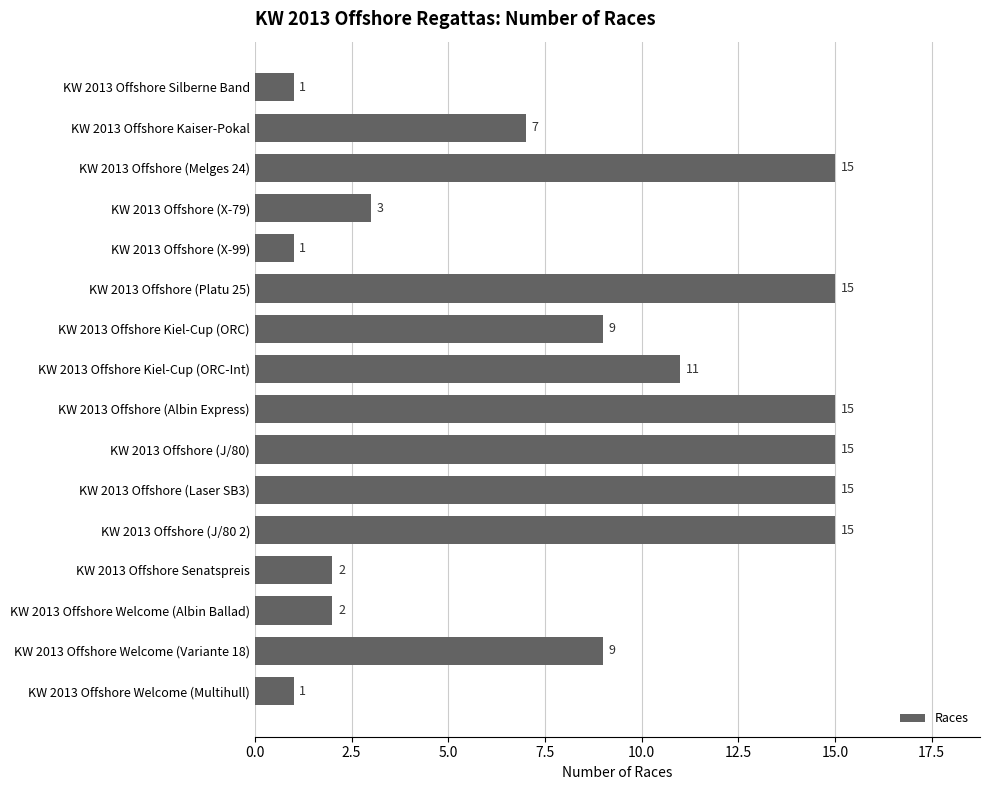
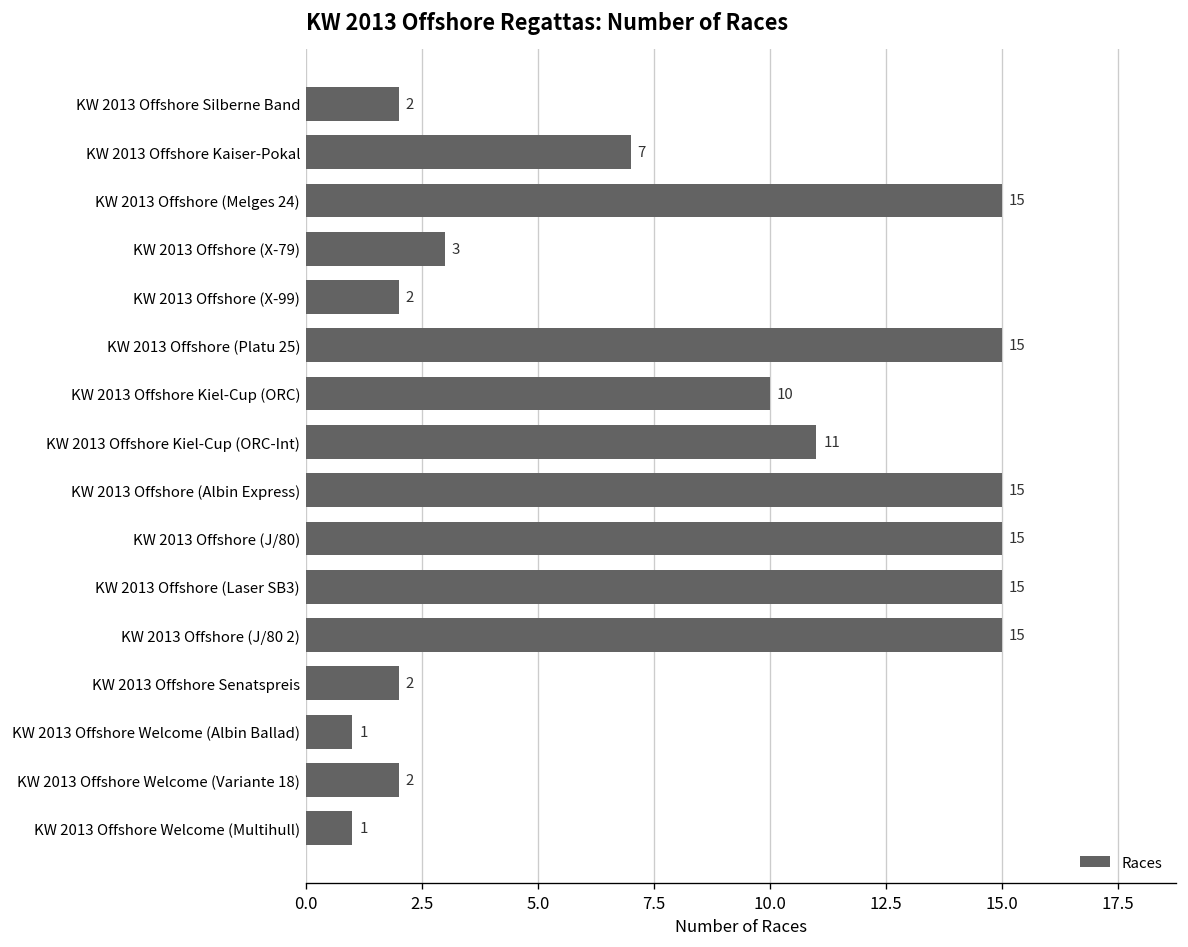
  {
-   "KW 2013 Offshore Silberne Band": 1,
+   "KW 2013 Offshore Silberne Band": 2,
    "KW 2013 Offshore Kaiser-Pokal": 7,
    "KW 2013 Offshore (Melges 24)": 15,
    "KW 2013 Offshore (X-79)": 3,
-   "KW 2013 Offshore (X-99)": 1,
+   "KW 2013 Offshore (X-99)": 2,
    "KW 2013 Offshore (Platu 25)": 15,
-   "KW 2013 Offshore Kiel-Cup (ORC)": 9,
+   "KW 2013 Offshore Kiel-Cup (ORC)": 10,
    "KW 2013 Offshore Kiel-Cup (ORC-Int)": 11,
    "KW 2013 Offshore (Albin Express)": 15,
    "KW 2013 Offshore (J/80)": 15,
    "KW 2013 Offshore (Laser SB3)": 15,
    "KW 2013 Offshore (J/80 2)": 15,
    "KW 2013 Offshore Senatspreis": 2,
-   "KW 2013 Offshore Welcome (Albin Ballad)": 2,
-   "KW 2013 Offshore Welcome (Variante 18)": 9,
+   "KW 2013 Offshore Welcome (Albin Ballad)": 1,
+   "KW 2013 Offshore Welcome (Variante 18)": 2,
    "KW 2013 Offshore Welcome (Multihull)": 1
  }
